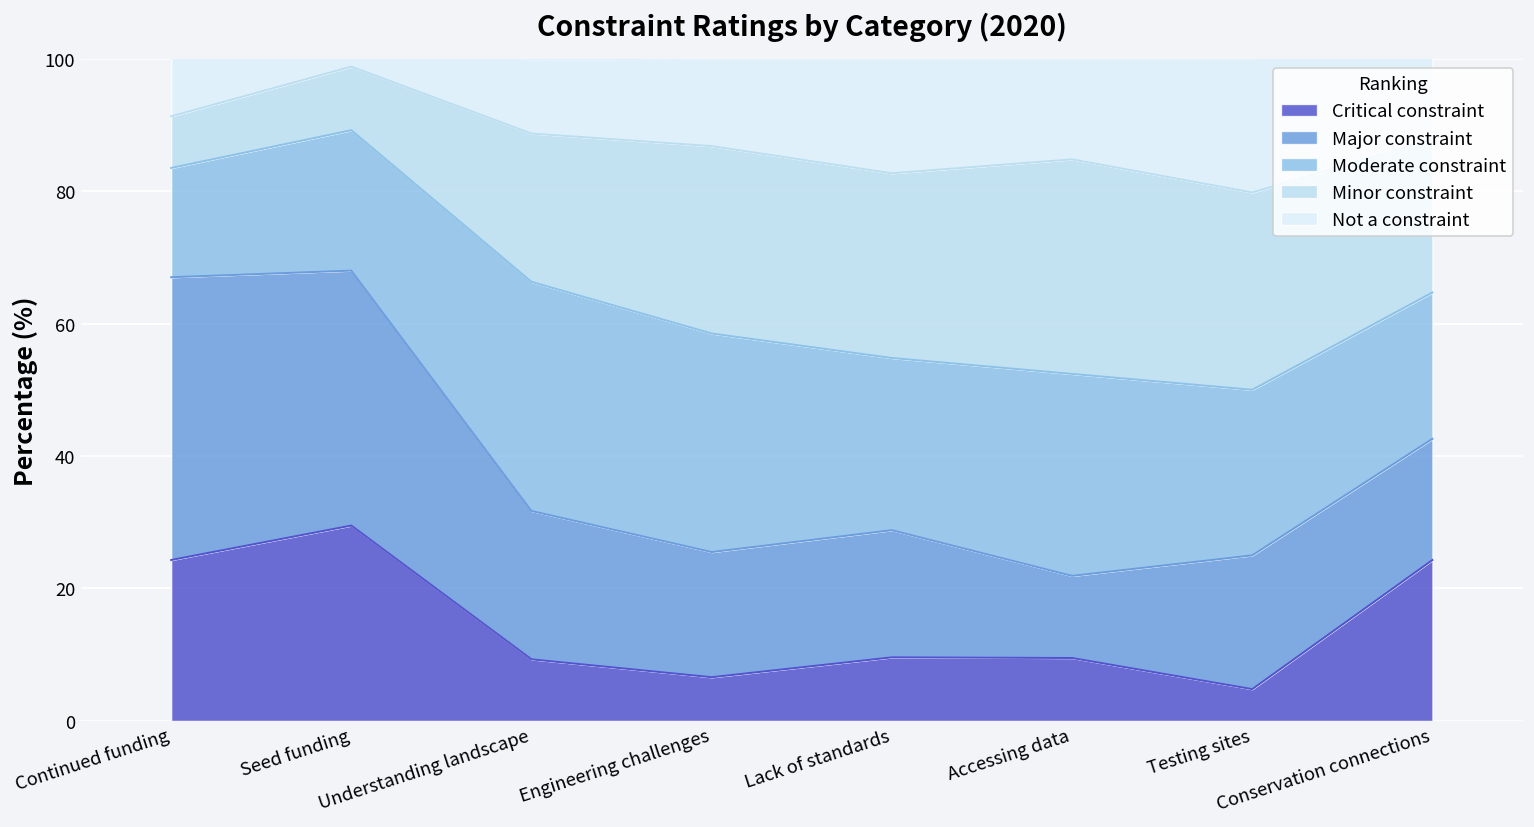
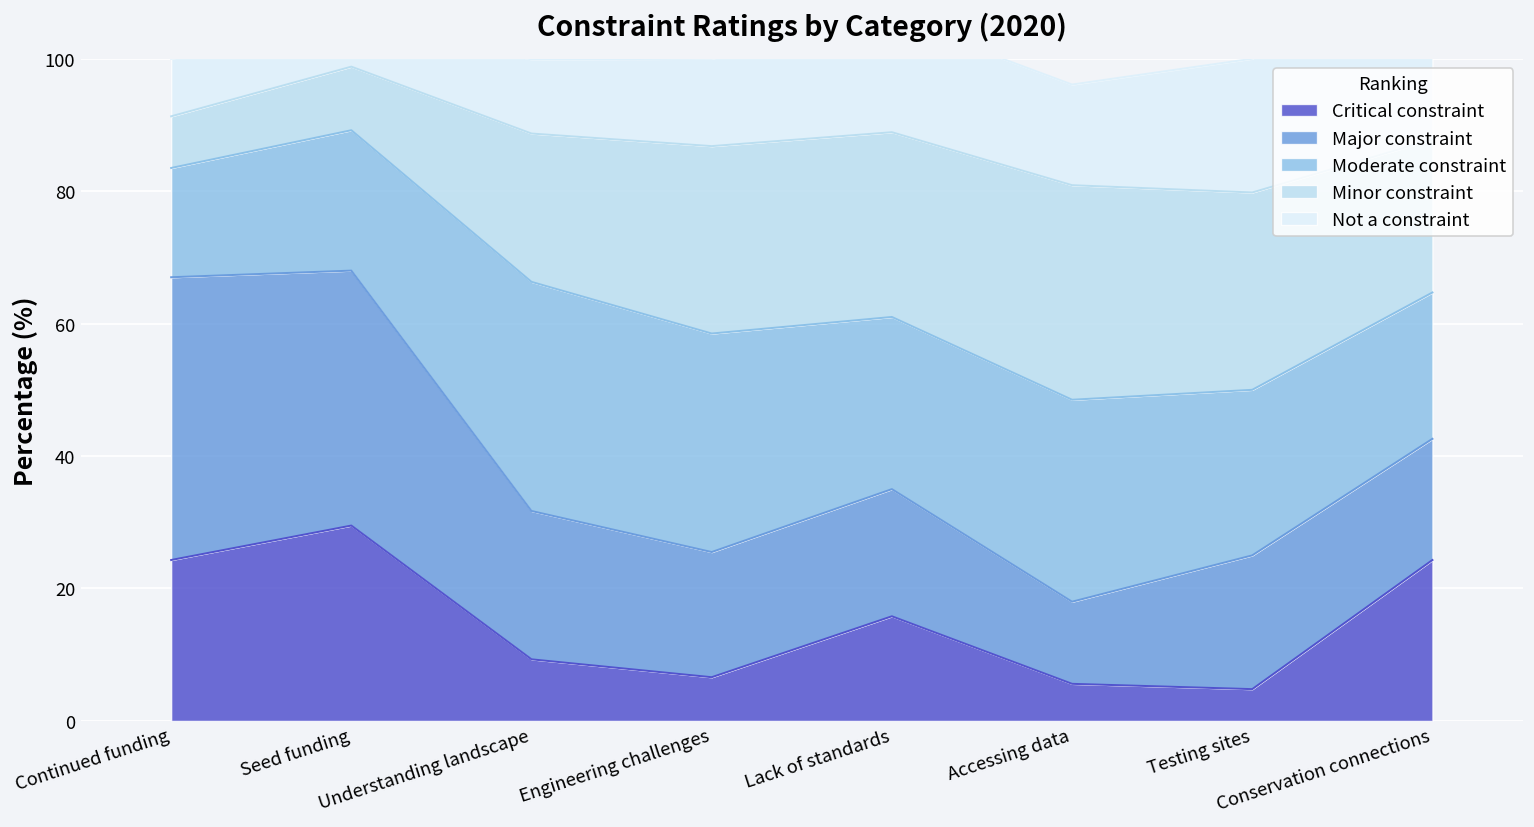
  {
    "Critical constraint": {
      "Continued funding": 24,
      "Seed funding": 30,
      "Understanding landscape": 9,
      "Engineering challenges": 7,
-     "Lack of standards": 10,
-     "Accessing data": 10,
+     "Lack of standards": 16,
+     "Accessing data": 6,
      "Testing sites": 5,
      "Conservation connections": 24
    }
  }
